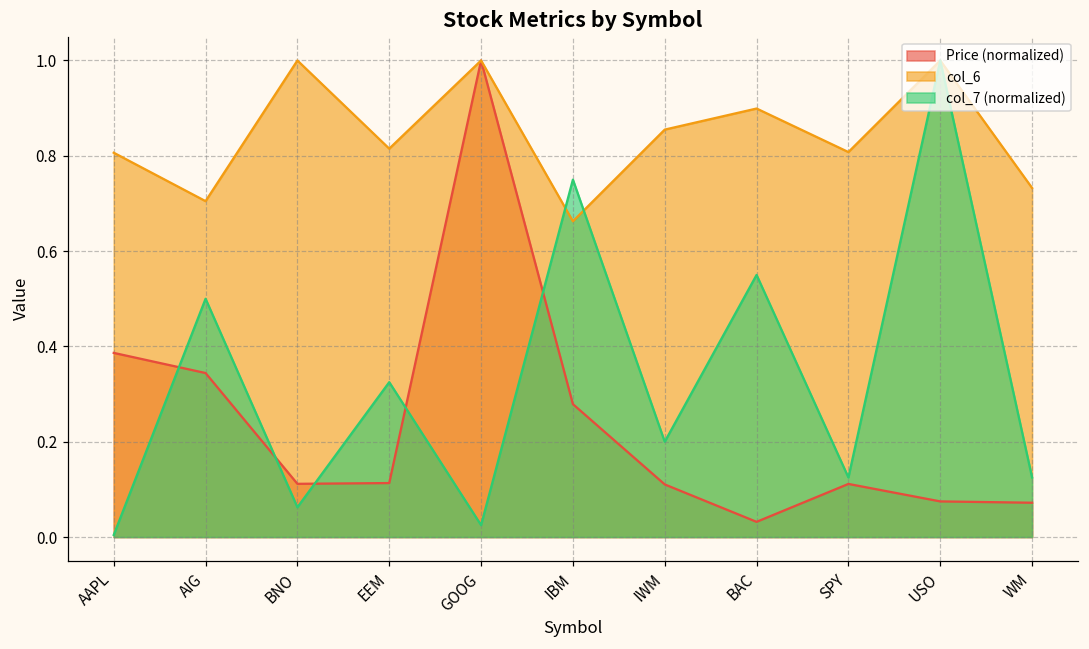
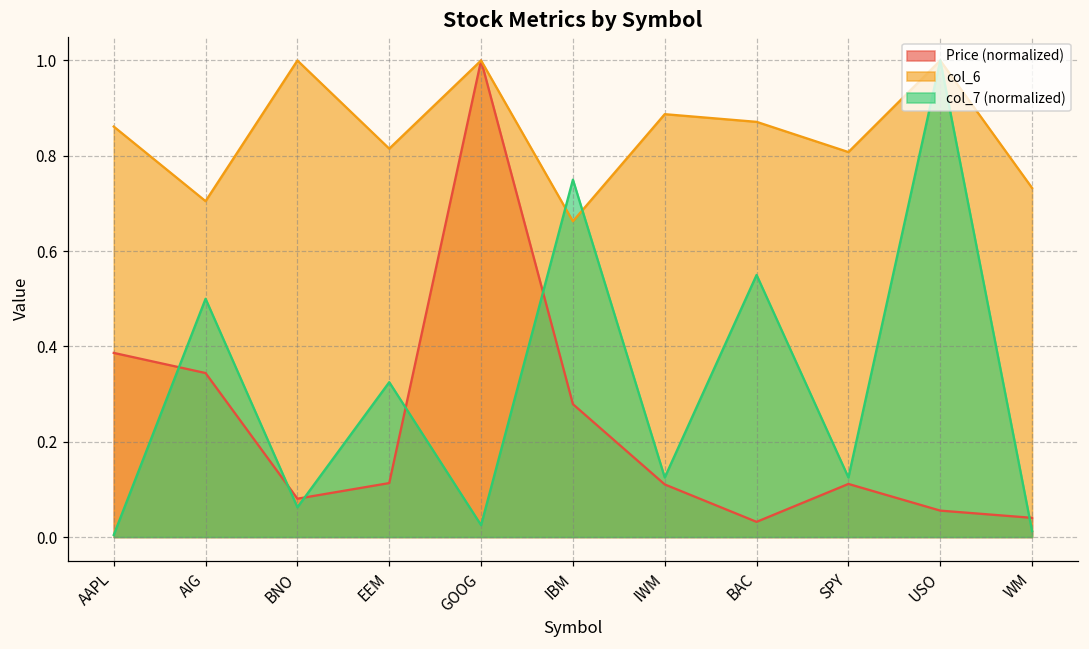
  {
    "Price (normalized)": {
      "AAPL": 0.39,
      "AIG": 0.34,
-     "BNO": 0.11,
+     "BNO": 0.08,
      "EEM": 0.11,
      "IBM": 0.28,
      "IWM": 0.11,
      "BAC": 0.03,
      "SPY": 0.11,
-     "USO": 0.07,
-     "WM": 0.07
+     "USO": 0.06,
+     "WM": 0.04
    },
    "col_6": {
-     "AAPL": 0.81,
+     "AAPL": 0.86,
      "AIG": 0.70,
      "BNO": 1.00,
      "EEM": 0.82,
      "IBM": 0.66,
-     "IWM": 0.85,
-     "BAC": 0.90,
+     "IWM": 0.89,
+     "BAC": 0.87,
      "SPY": 0.81,
      "WM": 0.73
    },
    "col_7 (normalized)": {
      "AAPL": 0.00,
      "AIG": 0.50,
      "BNO": 0.06,
      "EEM": 0.33,
      "GOOG": 0.03,
      "IBM": 0.75,
-     "IWM": 0.20,
+     "IWM": 0.13,
      "BAC": 0.55,
      "SPY": 0.13,
-     "WM": 0.13
+     "WM": 0.01
    }
  }
